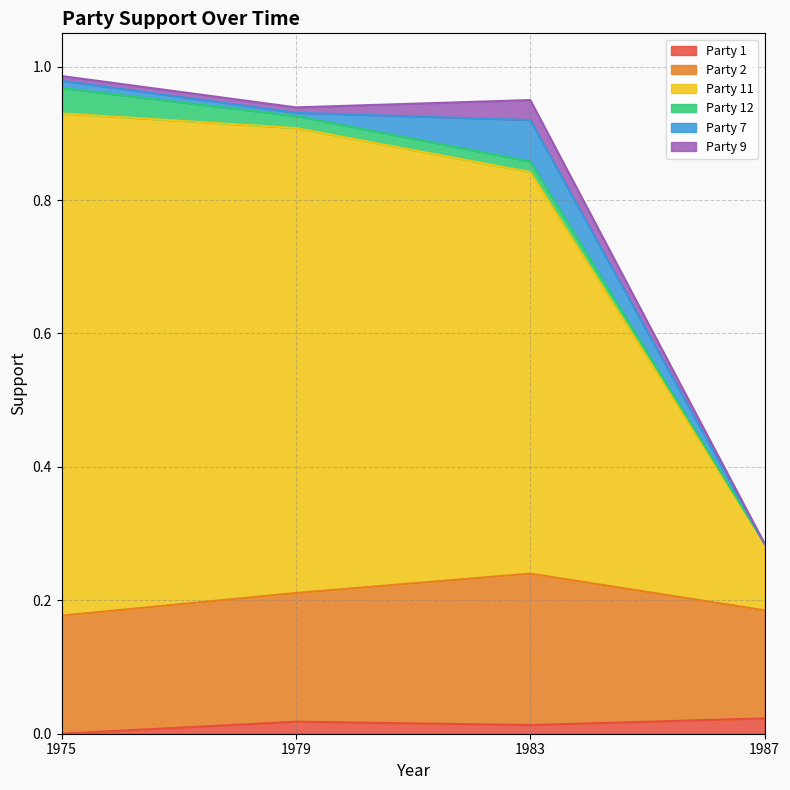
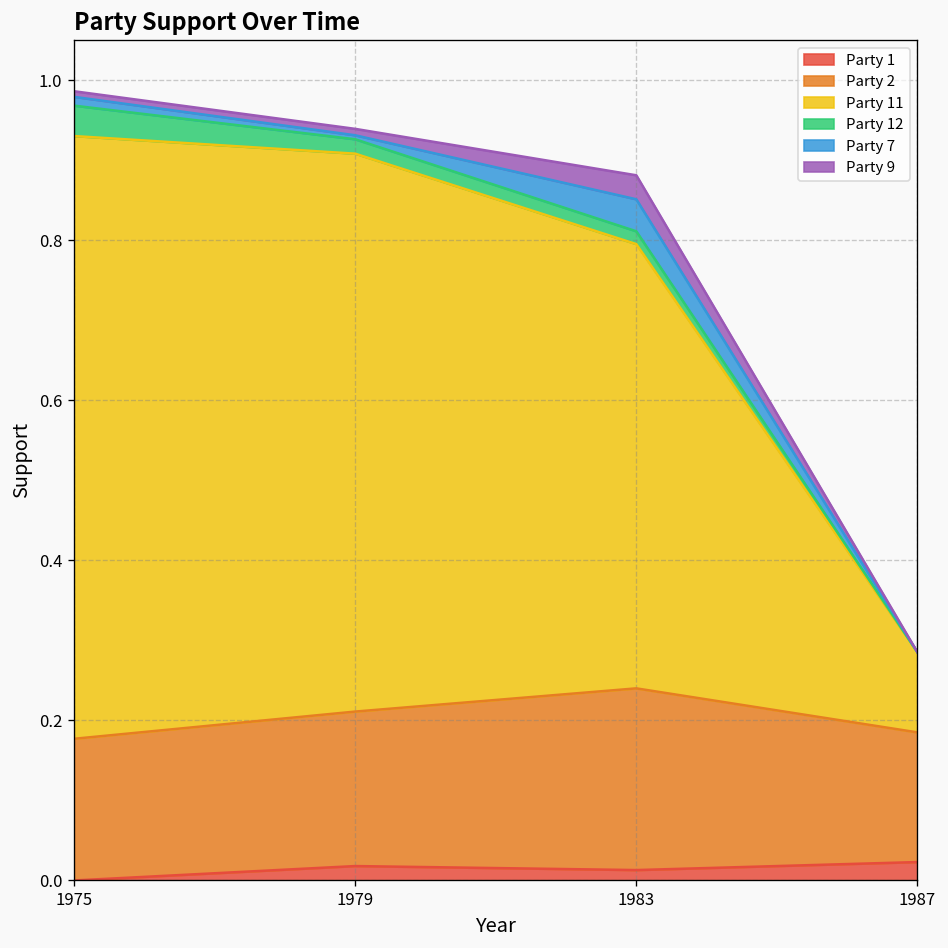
  {
    "Party 11": {
      "1975": 0.75,
      "1979": 0.70,
-     "1983": 0.60
+     "1983": 0.56
    },
    "Party 12": {
      "1975": 0.04,
      "1979": 0.02,
      "1983": 0.02
    },
    "Party 7": {
      "1975": 0.01,
      "1979": 0.01,
-     "1983": 0.06
+     "1983": 0.04
    },
    "Party 9": {
      "1975": 0.01,
      "1979": 0.01,
      "1983": 0.03
    }
  }
